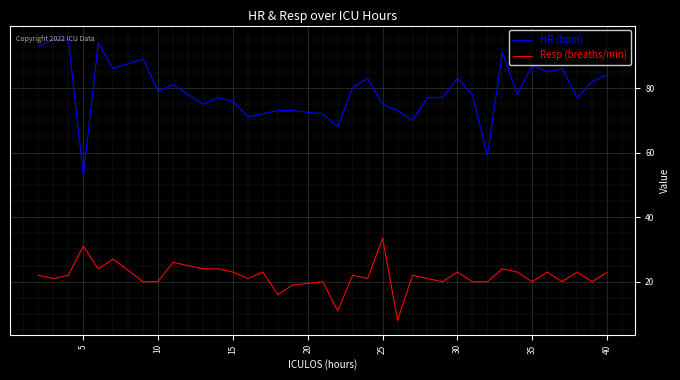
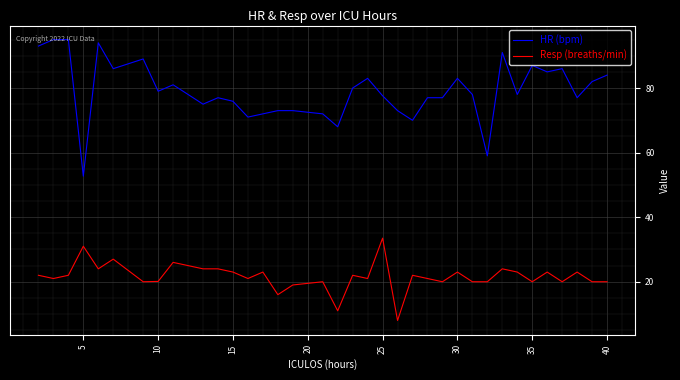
  {
    "HR (bpm)": {
      "5": 53,
      "10": 79,
      "15": 76,
-     "25": 75,
+     "25": 78,
      "30": 83,
      "35": 87,
      "40": 84
    },
    "Resp (breaths/min)": {
      "5": 31,
      "10": 20,
      "15": 23,
      "25": 34,
      "30": 23,
      "35": 20,
-     "40": 23
+     "40": 20
    }
  }
